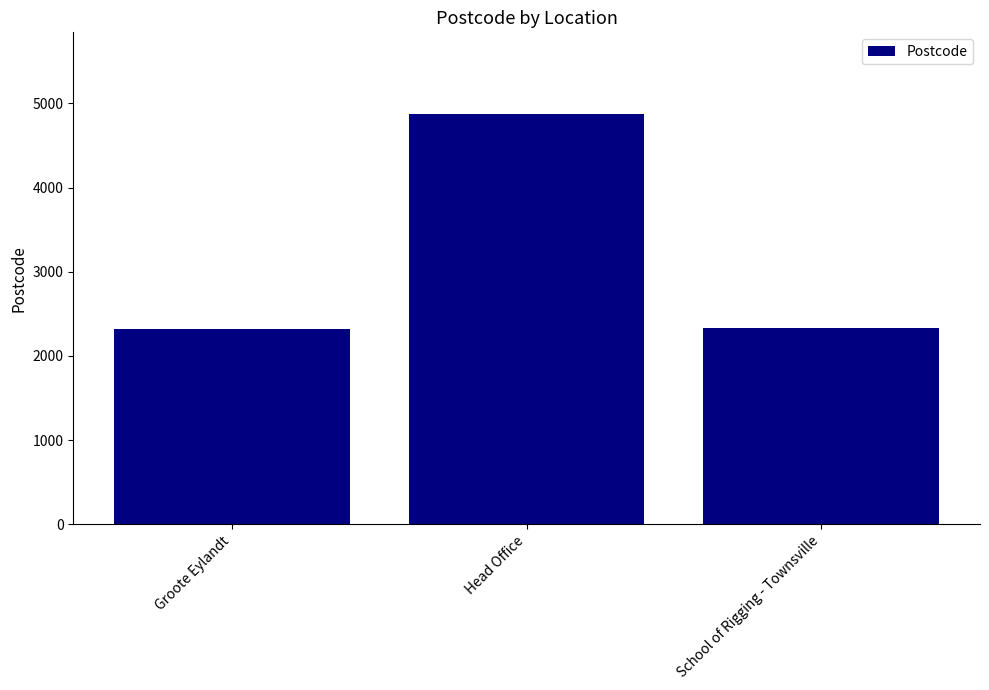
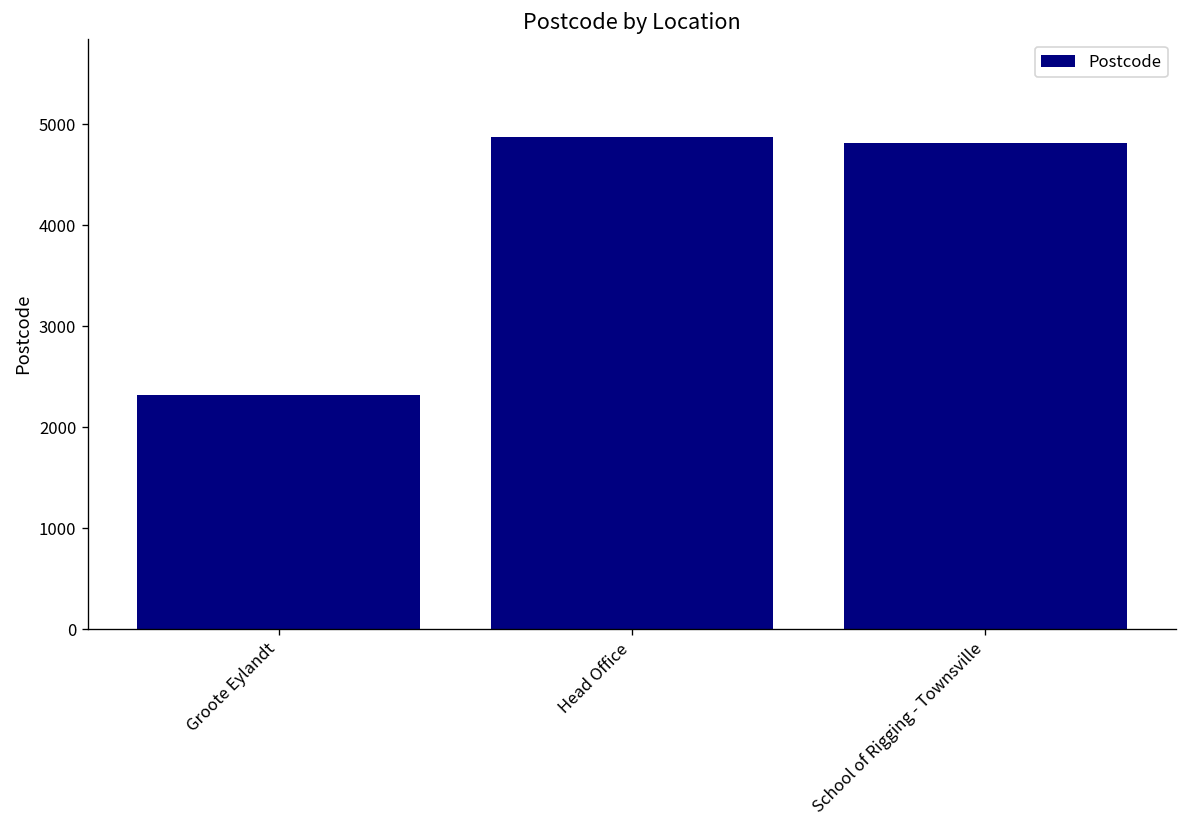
  {
    "Groote Eylandt": 2300,
    "Head Office": 4900,
-   "School of Rigging - Townsville": 2300
+   "School of Rigging - Townsville": 4800
  }
